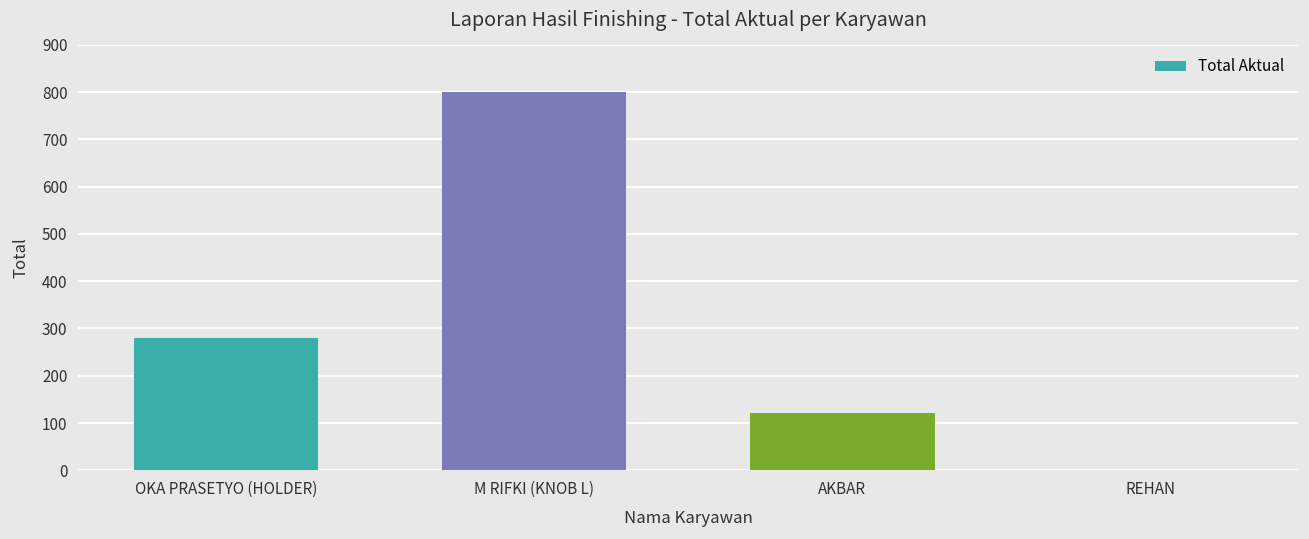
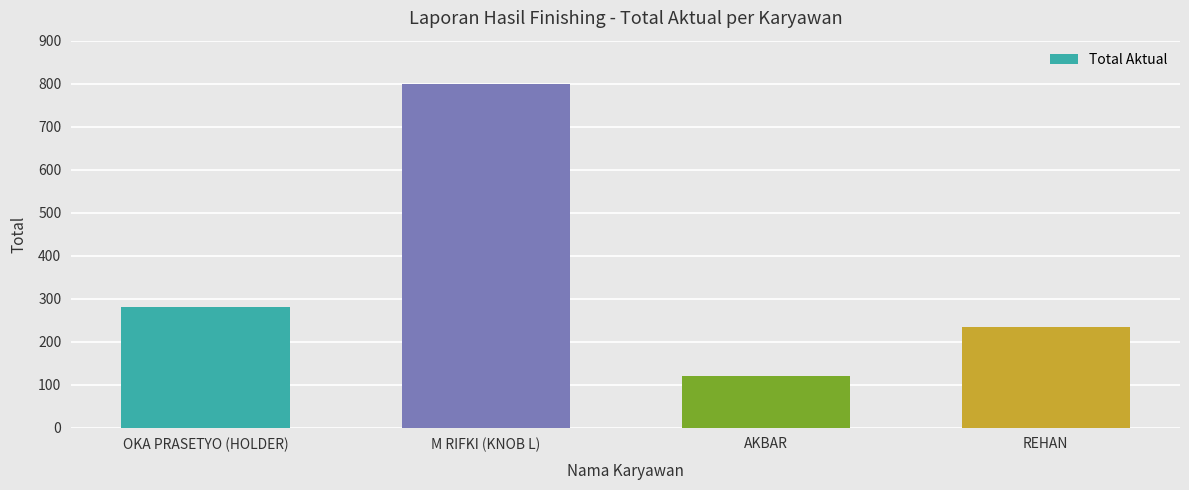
  {
    "OKA PRASETYO (HOLDER)": 280,
    "M RIFKI (KNOB L)": 800,
    "AKBAR": 120,
-   "REHAN": 0
+   "REHAN": 230
  }
